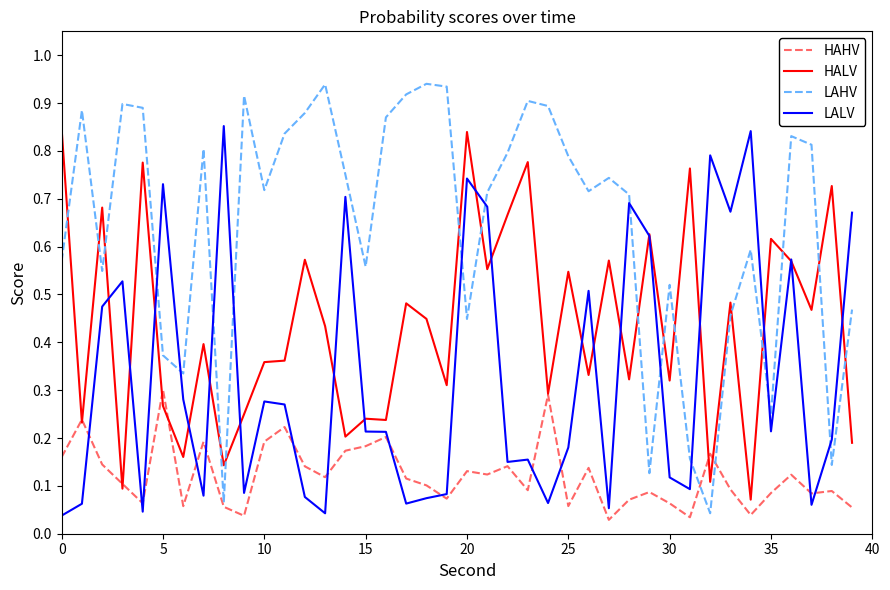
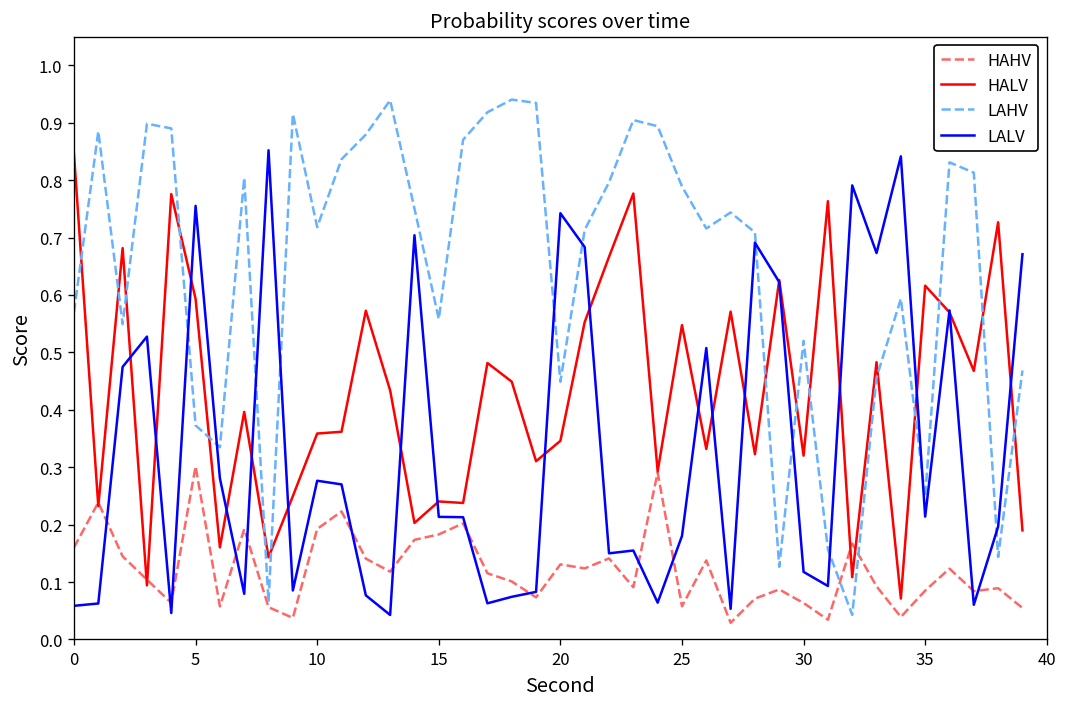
  {
    "HAHV": {
      "0": 0.16,
      "5": 0.30,
      "10": 0.19,
      "15": 0.18,
      "20": 0.13,
      "25": 0.06,
      "30": 0.06,
      "35": 0.09
    },
    "HALV": {
      "0": 0.85,
-     "5": 0.27,
+     "5": 0.59,
      "10": 0.36,
      "15": 0.24,
-     "20": 0.84,
+     "20": 0.35,
      "25": 0.55,
      "30": 0.32,
      "35": 0.62
    },
    "LAHV": {
      "0": 0.57,
      "5": 0.37,
      "10": 0.72,
      "15": 0.56,
      "20": 0.45,
      "25": 0.79,
      "30": 0.52,
      "35": 0.25
    },
    "LALV": {
-     "0": 0.04,
-     "5": 0.73,
+     "0": 0.06,
+     "5": 0.76,
      "10": 0.28,
      "15": 0.21,
      "20": 0.74,
      "25": 0.18,
      "30": 0.12,
      "35": 0.21
    }
  }
